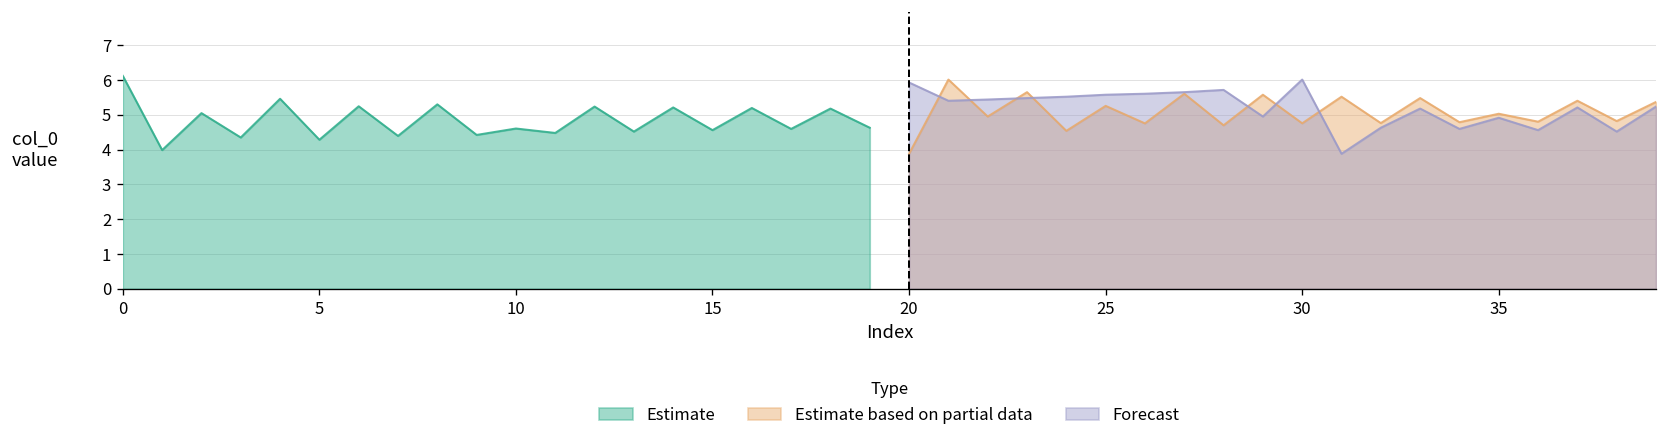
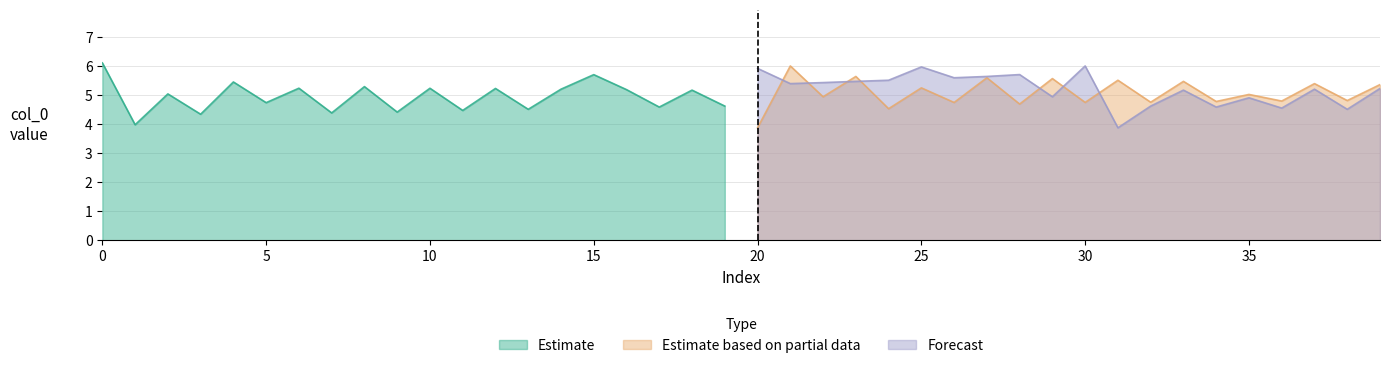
  {
    "Estimate": {
      "0": 6.1,
-     "5": 4.3,
-     "10": 4.6,
-     "15": 4.6
+     "5": 4.7,
+     "10": 5.2,
+     "15": 5.7
    },
    "Estimate based on partial data": {
      "20": 3.9,
      "25": 5.3,
      "30": 4.8,
      "35": 5.0
    },
    "Forecast": {
      "20": 5.9,
-     "25": 5.6,
+     "25": 6.0,
      "30": 6.0,
      "35": 4.9
    }
  }
